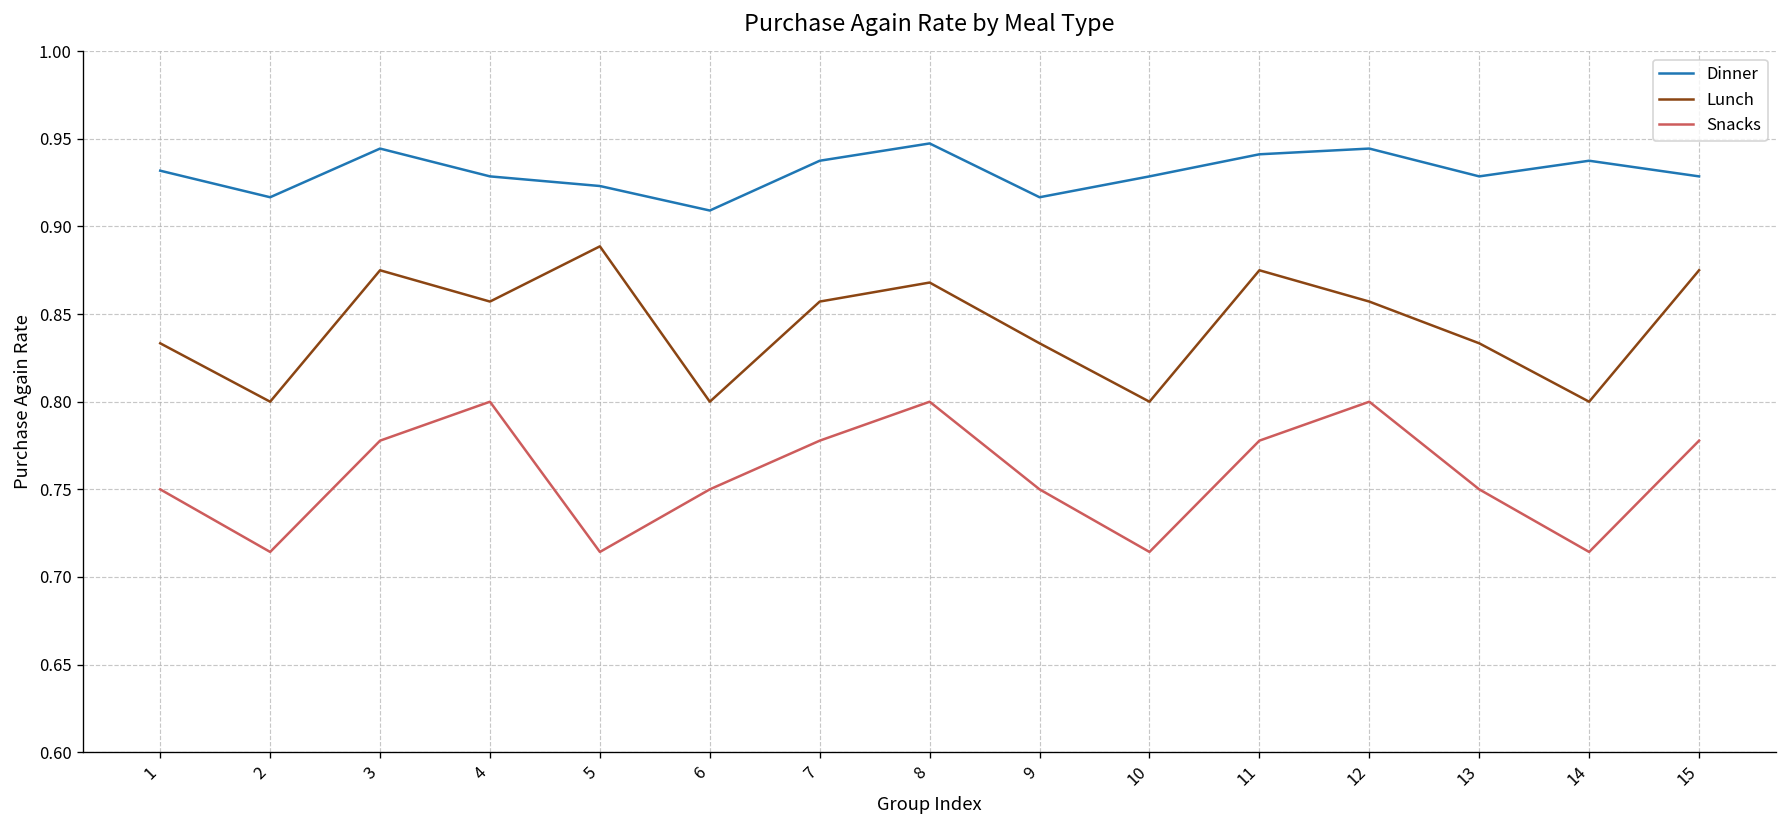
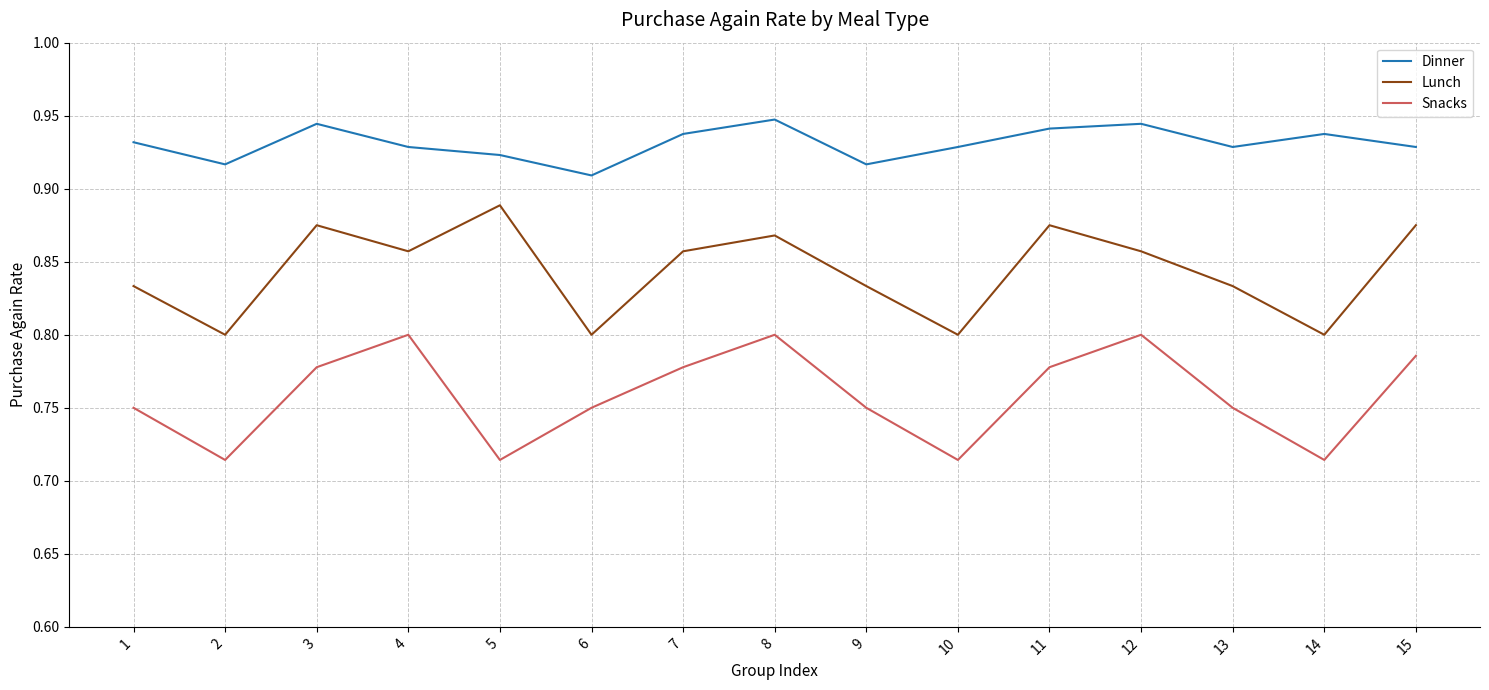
  {
    "Dinner": {
      "1": 0.932,
      "2": 0.917,
      "3": 0.944,
      "4": 0.929,
      "5": 0.923,
      "6": 0.909,
      "7": 0.938,
      "8": 0.947,
      "9": 0.917,
      "10": 0.929,
      "11": 0.941,
      "12": 0.944,
      "13": 0.929,
      "14": 0.938,
      "15": 0.929
    },
    "Lunch": {
      "1": 0.833,
      "2": 0.800,
      "3": 0.875,
      "4": 0.857,
      "5": 0.889,
      "6": 0.800,
      "7": 0.857,
      "8": 0.868,
      "9": 0.833,
      "10": 0.800,
      "11": 0.875,
      "12": 0.857,
      "13": 0.833,
      "14": 0.800,
      "15": 0.875
    },
    "Snacks": {
      "1": 0.750,
      "2": 0.714,
      "3": 0.778,
      "4": 0.800,
      "5": 0.714,
      "6": 0.750,
      "7": 0.778,
      "8": 0.800,
      "9": 0.750,
      "10": 0.714,
      "11": 0.778,
      "12": 0.800,
      "13": 0.750,
      "14": 0.714,
-     "15": 0.778
+     "15": 0.786
    }
  }
